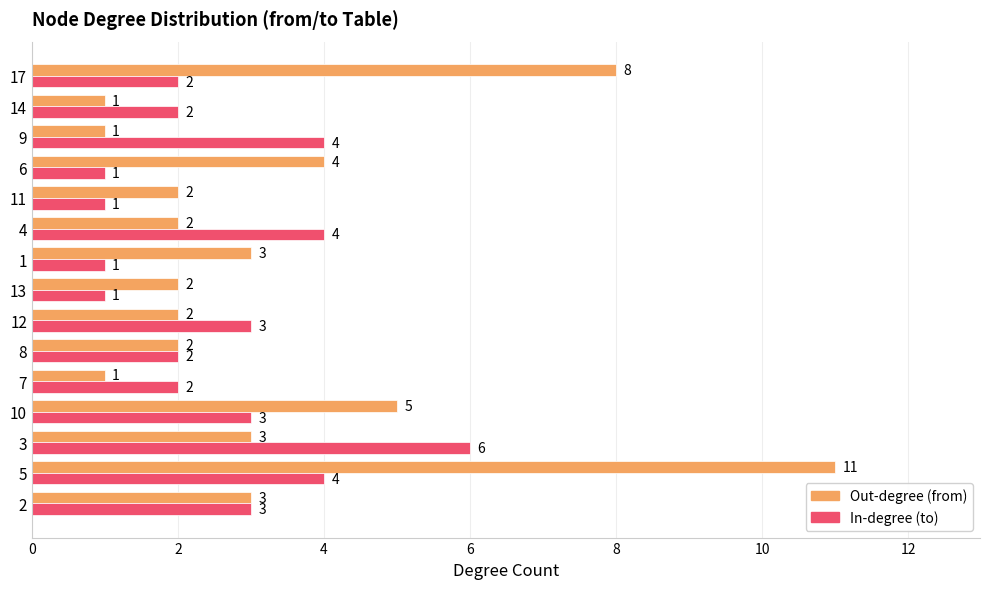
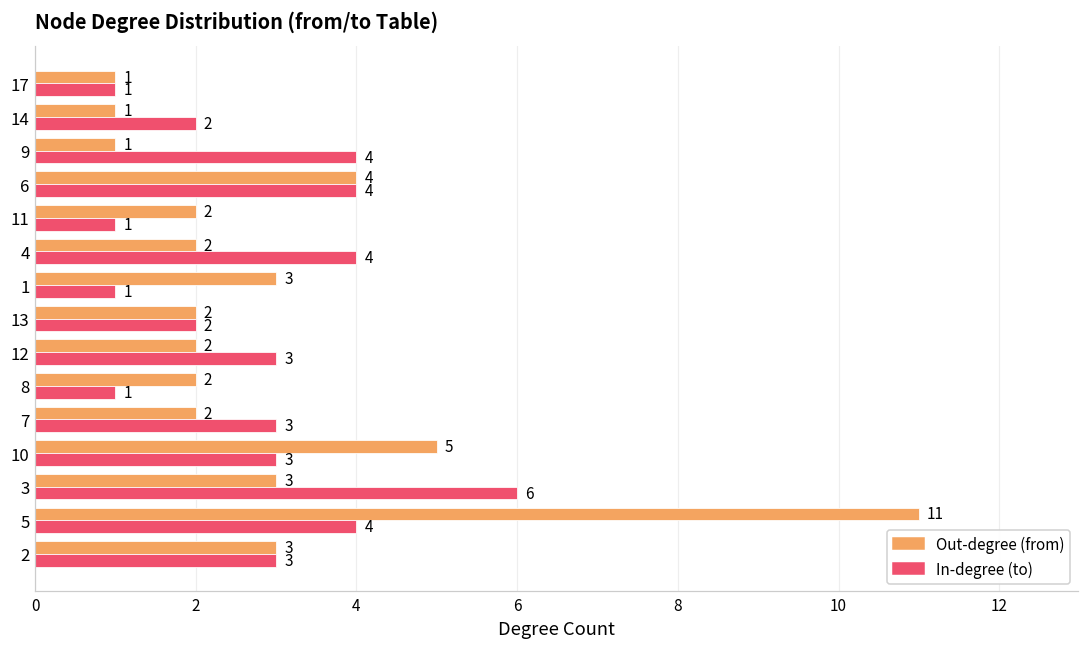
  {
    "Out-degree (from)": {
-     "17": 8,
+     "17": 1,
      "14": 1,
      "9": 1,
      "6": 4,
      "11": 2,
      "4": 2,
      "1": 3,
      "13": 2,
      "12": 2,
-     "7": 1,
+     "7": 2,
      "10": 5,
      "3": 3,
      "5": 11
    },
    "In-degree (to)": {
-     "17": 2,
+     "17": 1,
      "14": 2,
      "9": 4,
-     "6": 1,
+     "6": 4,
      "11": 1,
      "4": 4,
      "1": 1,
-     "13": 1,
+     "13": 2,
      "12": 3,
-     "8": 2,
-     "7": 2,
+     "8": 1,
+     "7": 3,
      "10": 3,
      "3": 6,
      "5": 4
    }
  }
